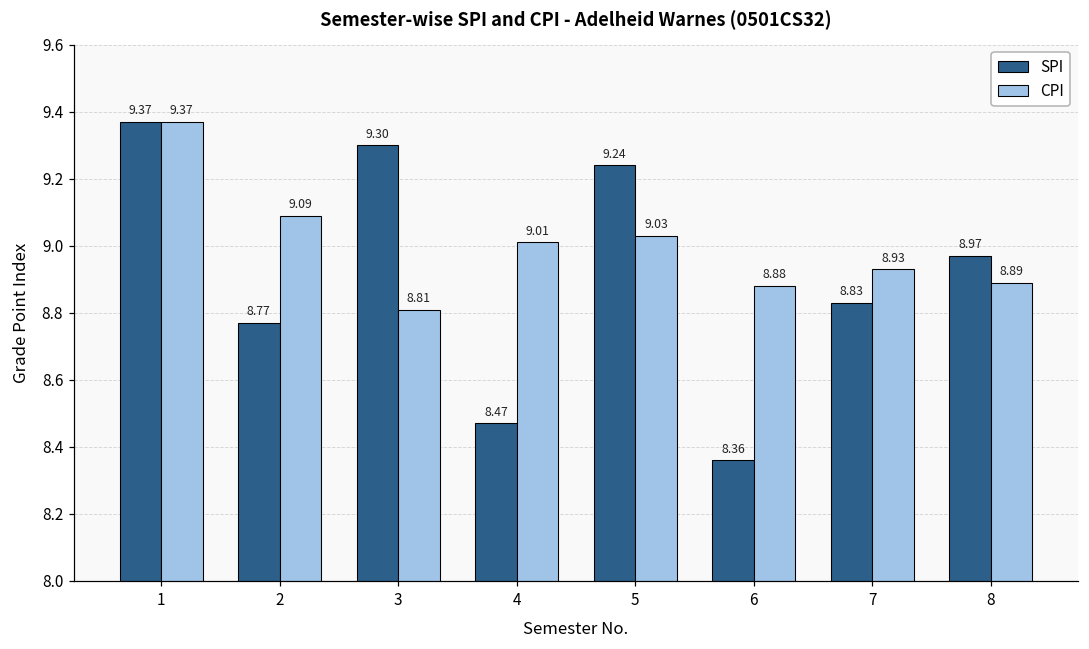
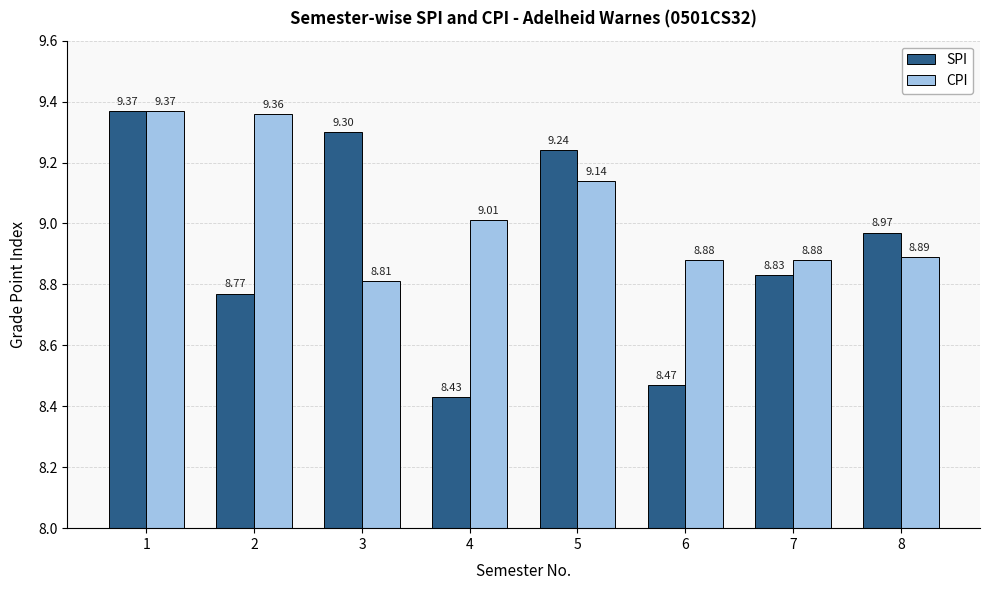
  {
    "SPI": {
      "1": 9.37,
      "2": 8.77,
      "3": 9.30,
-     "4": 8.47,
+     "4": 8.43,
      "5": 9.24,
-     "6": 8.36,
+     "6": 8.47,
      "7": 8.83,
      "8": 8.97
    },
    "CPI": {
      "1": 9.37,
-     "2": 9.09,
+     "2": 9.36,
      "3": 8.81,
      "4": 9.01,
-     "5": 9.03,
+     "5": 9.14,
      "6": 8.88,
-     "7": 8.93,
+     "7": 8.88,
      "8": 8.89
    }
  }
